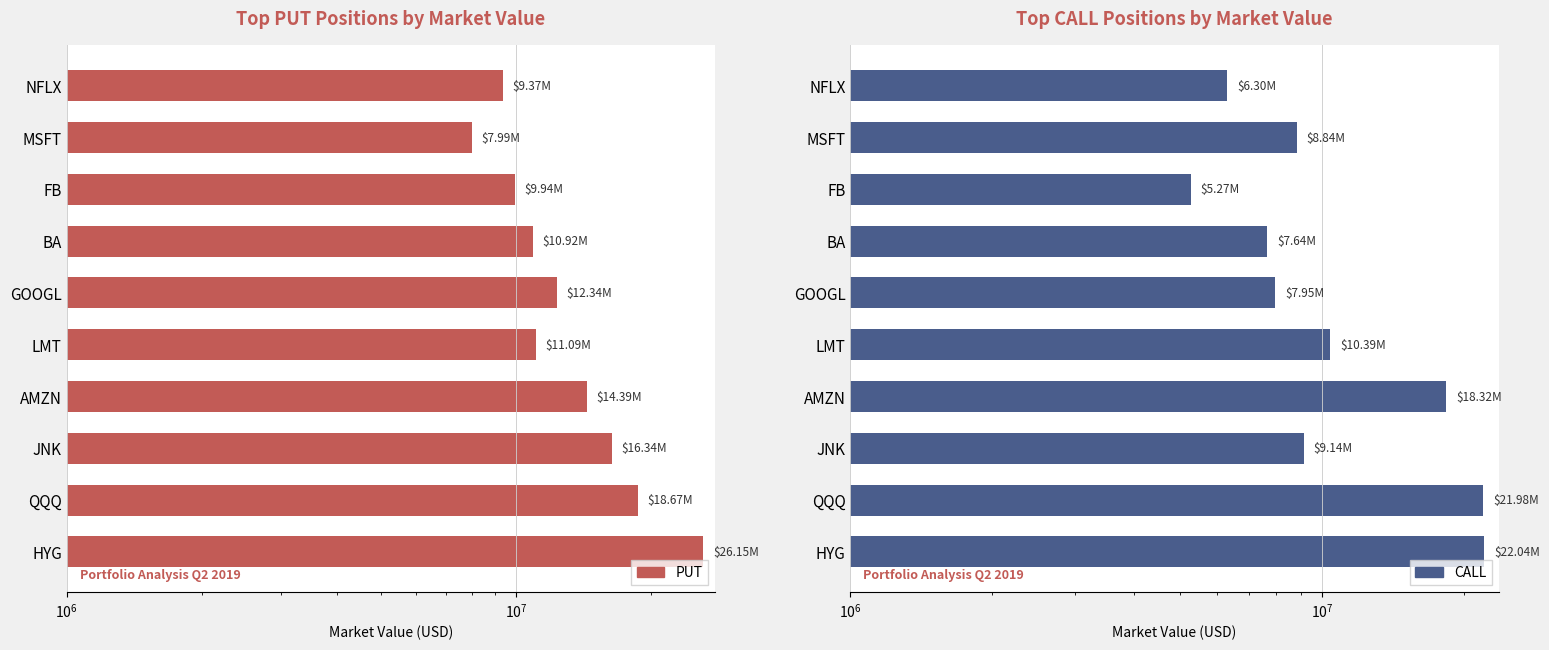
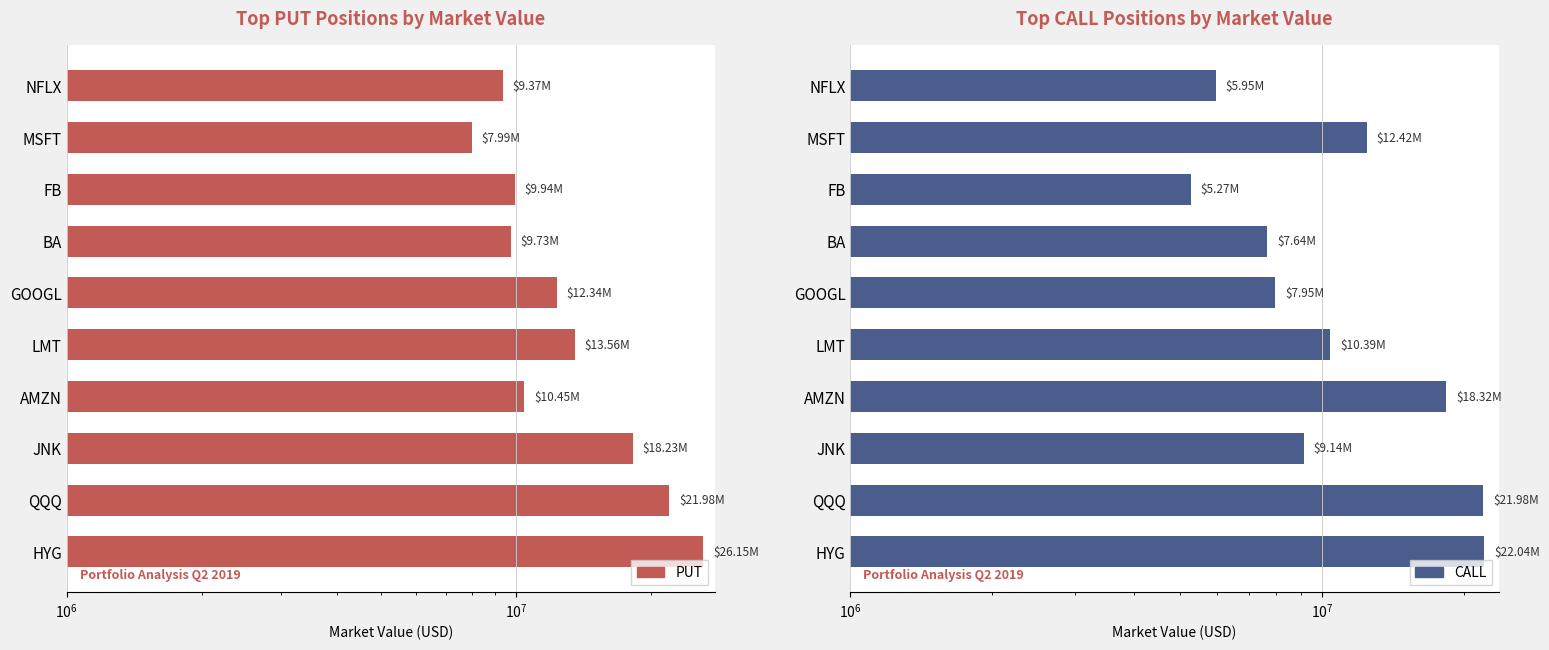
  {
    "Top PUT Positions by Market Value": {
      "NFLX": "$9.37M",
      "MSFT": "$7.99M",
      "FB": "$9.94M",
-     "BA": "$10.92M",
+     "BA": "$9.73M",
      "GOOGL": "$12.34M",
-     "LMT": "$11.09M",
-     "AMZN": "$14.39M",
-     "JNK": "$16.34M",
-     "QQQ": "$18.67M",
+     "LMT": "$13.56M",
+     "AMZN": "$10.45M",
+     "JNK": "$18.23M",
+     "QQQ": "$21.98M",
      "HYG": "$26.15M"
    },
    "Top CALL Positions by Market Value": {
-     "NFLX": "$6.30M",
-     "MSFT": "$8.84M",
+     "NFLX": "$5.95M",
+     "MSFT": "$12.42M",
      "FB": "$5.27M",
      "BA": "$7.64M",
      "GOOGL": "$7.95M",
      "LMT": "$10.39M",
      "AMZN": "$18.32M",
      "JNK": "$9.14M",
      "QQQ": "$21.98M",
      "HYG": "$22.04M"
    }
  }
